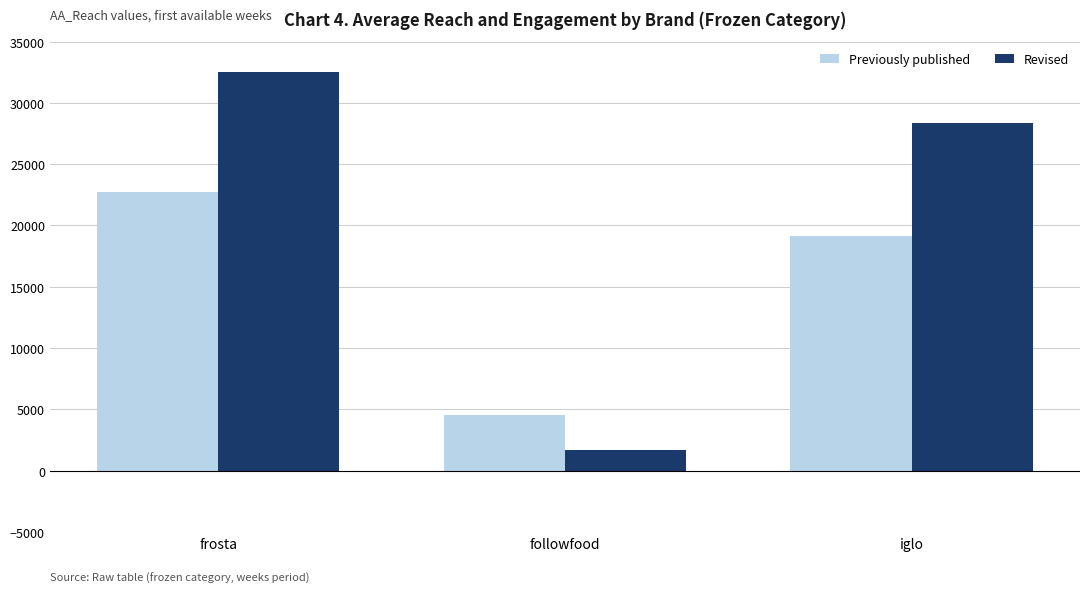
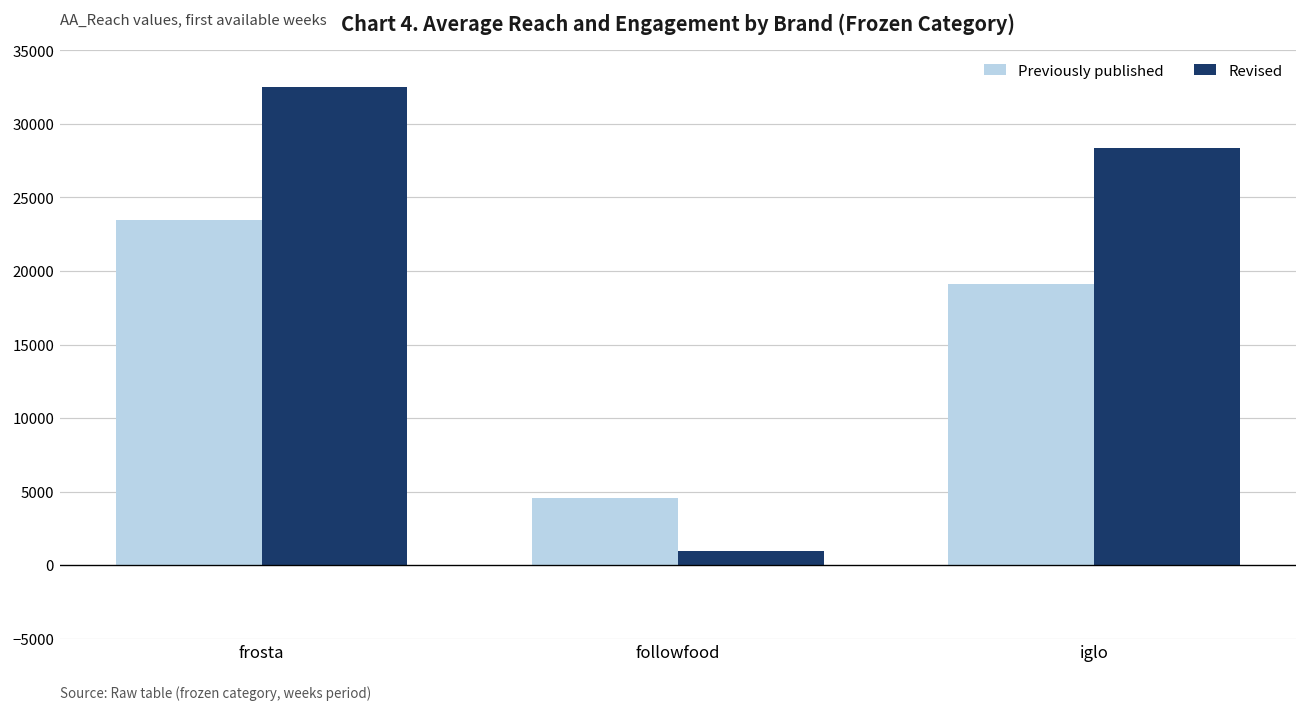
  {
    "Previously published": {
-     "frosta": 22700,
+     "frosta": 23500,
      "followfood": 4600,
      "iglo": 19100
    },
    "Revised": {
      "frosta": 32500,
-     "followfood": 1600,
+     "followfood": 900,
      "iglo": 28400
    }
  }
